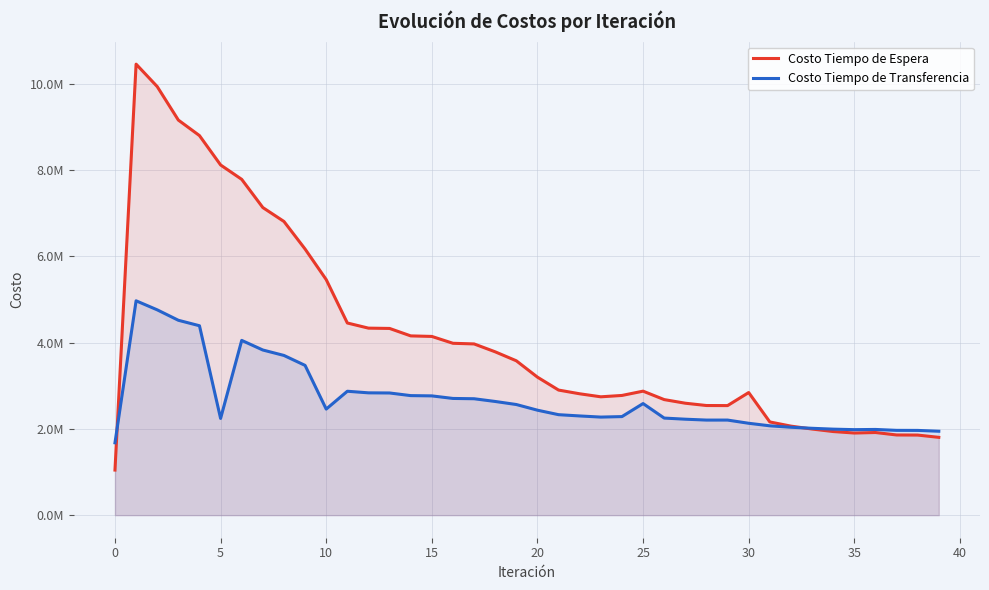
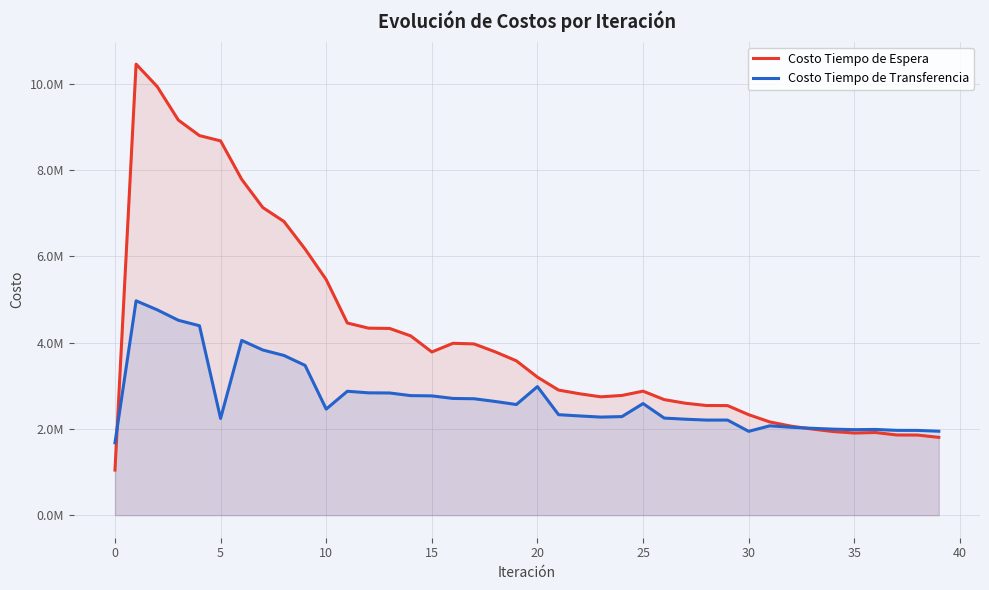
  {
    "Costo Tiempo de Espera": {
      "0": 1000000,
-     "5": 8100000,
+     "5": 8700000,
      "10": 5500000,
-     "15": 4100000,
+     "15": 3800000,
      "20": 3200000,
      "25": 2900000,
-     "30": 2800000,
+     "30": 2300000,
      "35": 1900000
    },
    "Costo Tiempo de Transferencia": {
      "0": 1700000,
      "5": 2200000,
      "10": 2500000,
      "15": 2800000,
-     "20": 2400000,
+     "20": 3000000,
      "25": 2600000,
-     "30": 2100000,
+     "30": 1900000,
      "35": 2000000
    }
  }
